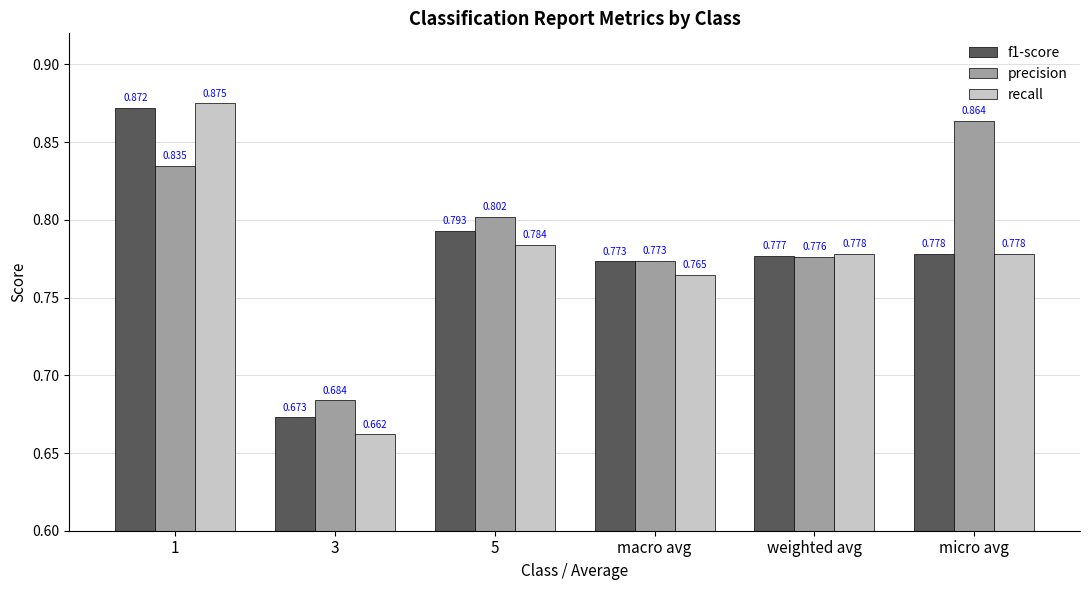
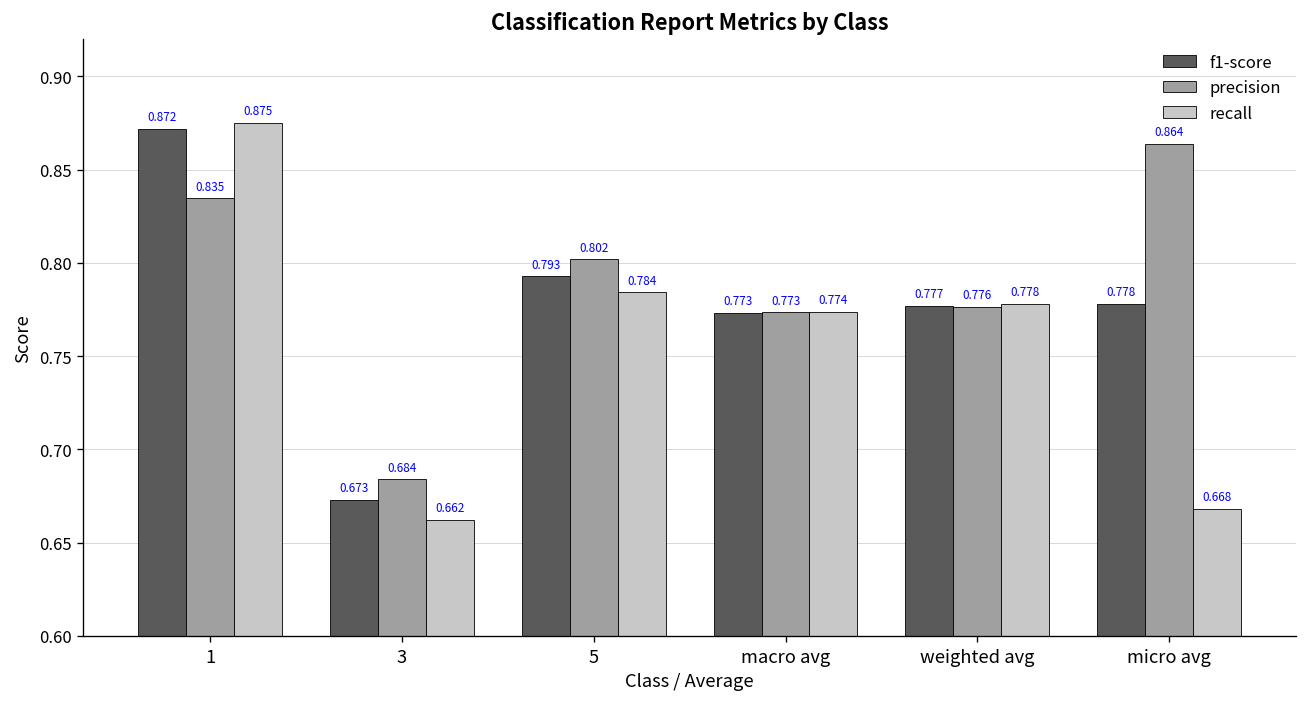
  {
    "f1-score": {
      "1": 0.872,
      "3": 0.673,
      "5": 0.793,
      "macro avg": 0.773,
      "weighted avg": 0.777,
      "micro avg": 0.778
    },
    "precision": {
      "1": 0.835,
      "3": 0.684,
      "5": 0.802,
      "macro avg": 0.773,
      "weighted avg": 0.776,
      "micro avg": 0.864
    },
    "recall": {
      "1": 0.875,
      "3": 0.662,
      "5": 0.784,
-     "macro avg": 0.765,
+     "macro avg": 0.774,
      "weighted avg": 0.778,
-     "micro avg": 0.778
+     "micro avg": 0.668
    }
  }
